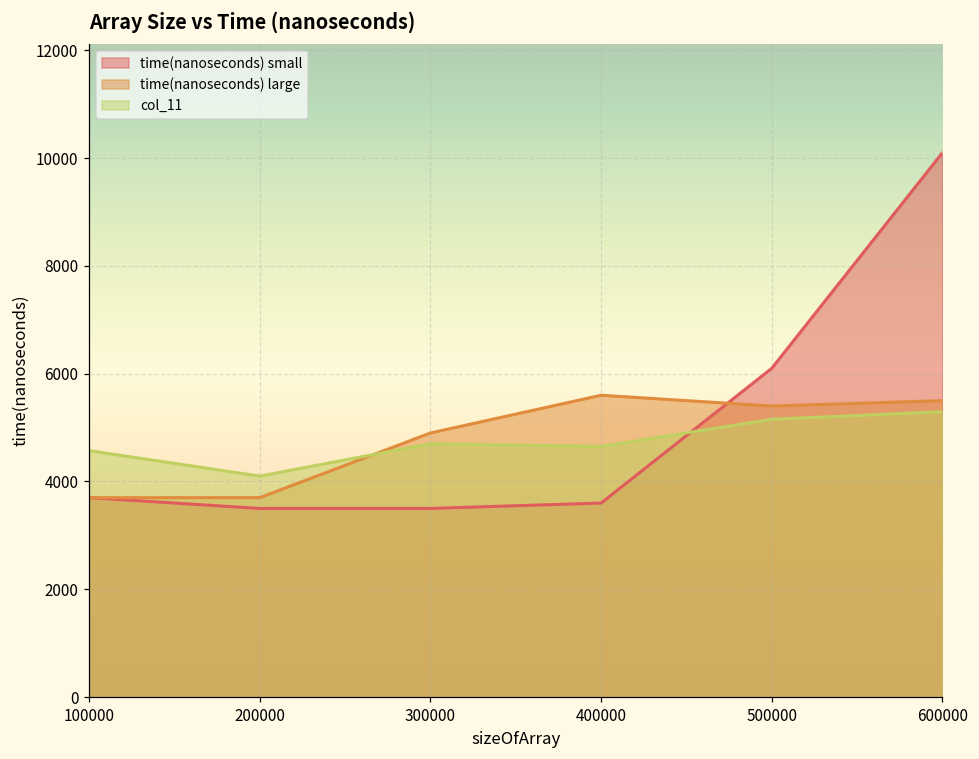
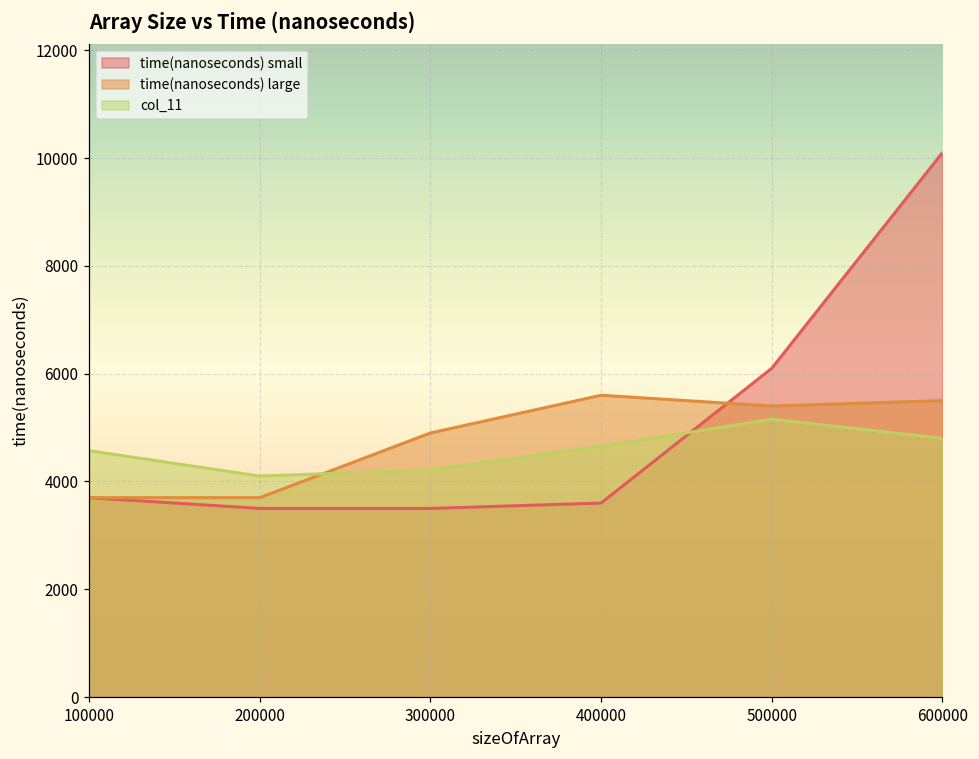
  {
    "col_11": {
      "100000": 4600,
      "200000": 4100,
-     "300000": 4700,
+     "300000": 4200,
      "400000": 4700,
      "500000": 5200,
-     "600000": 5300
+     "600000": 4800
    }
  }
